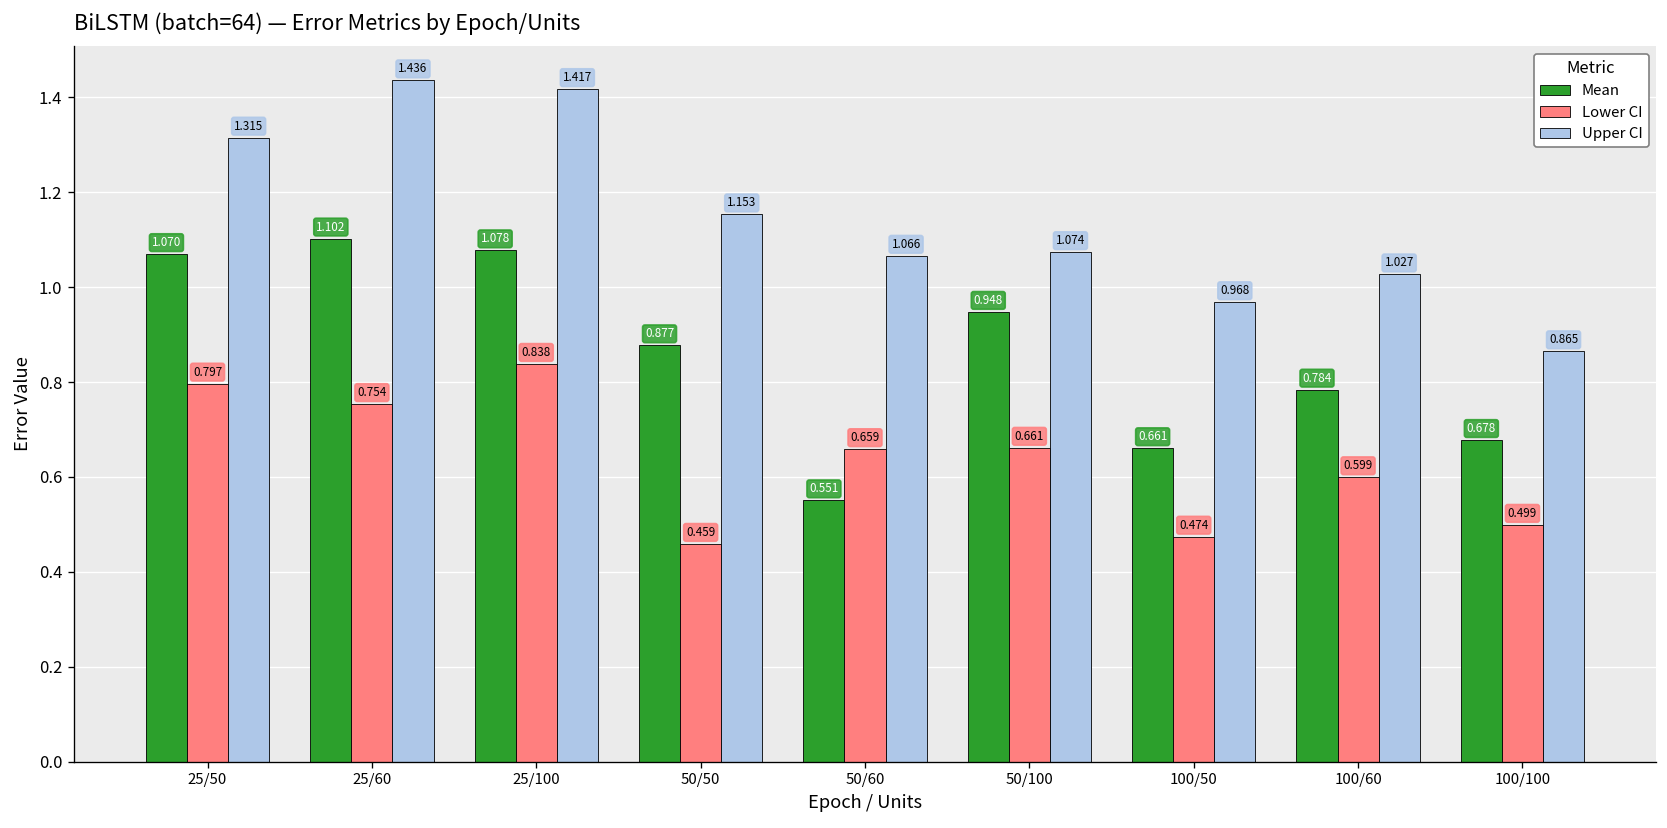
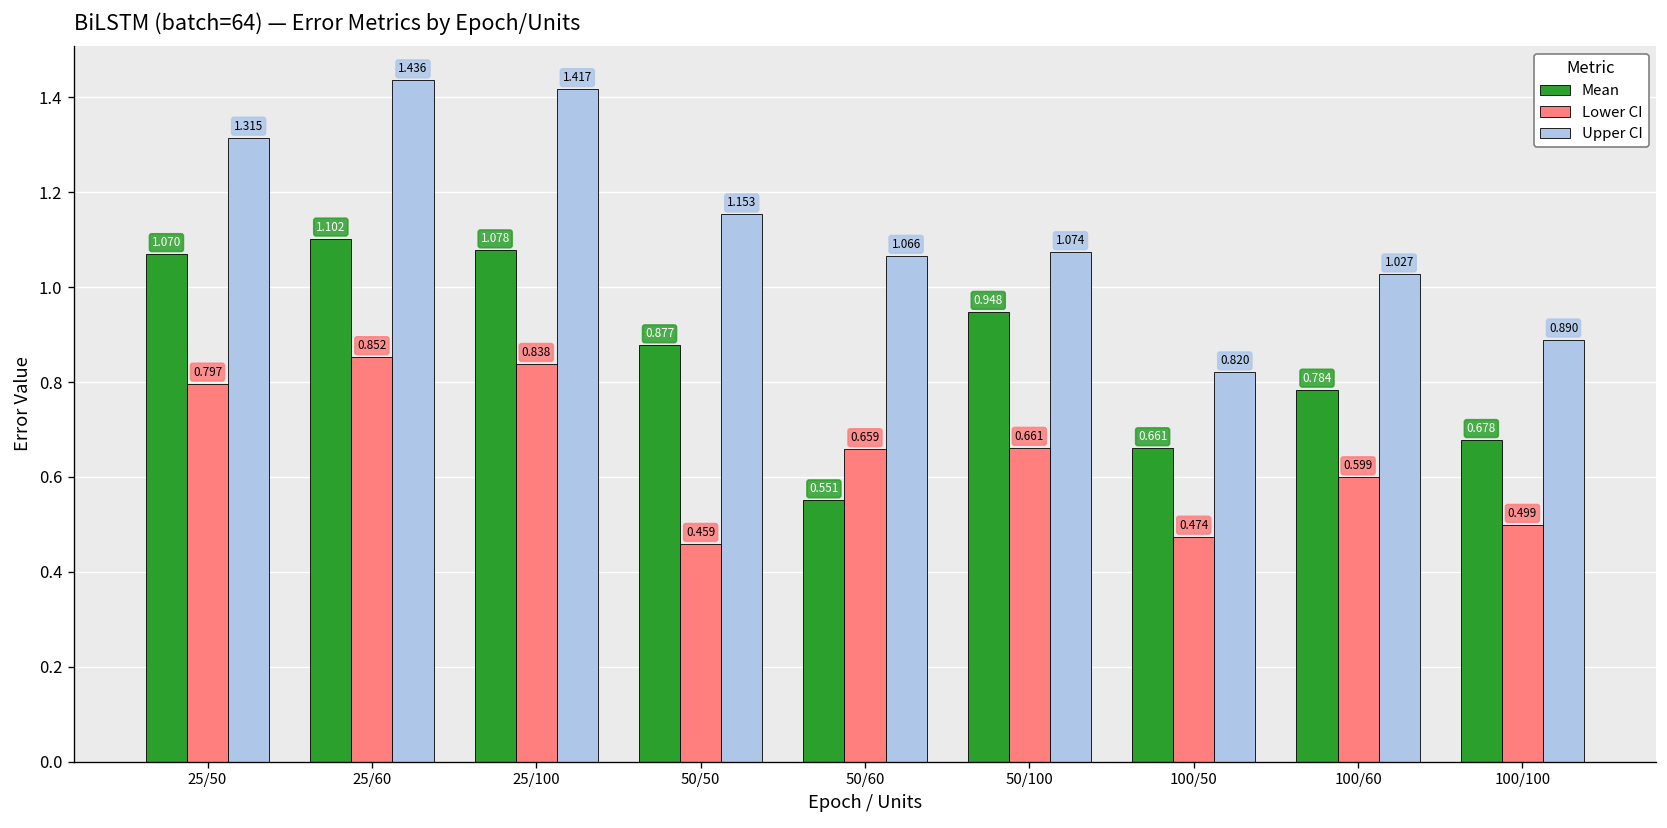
  {
    "Lower CI": {
-     "25/60": 0.754
+     "25/60": 0.852
    },
    "Upper CI": {
-     "100/50": 0.968,
-     "100/100": 0.865
+     "100/50": 0.820,
+     "100/100": 0.890
    }
  }
